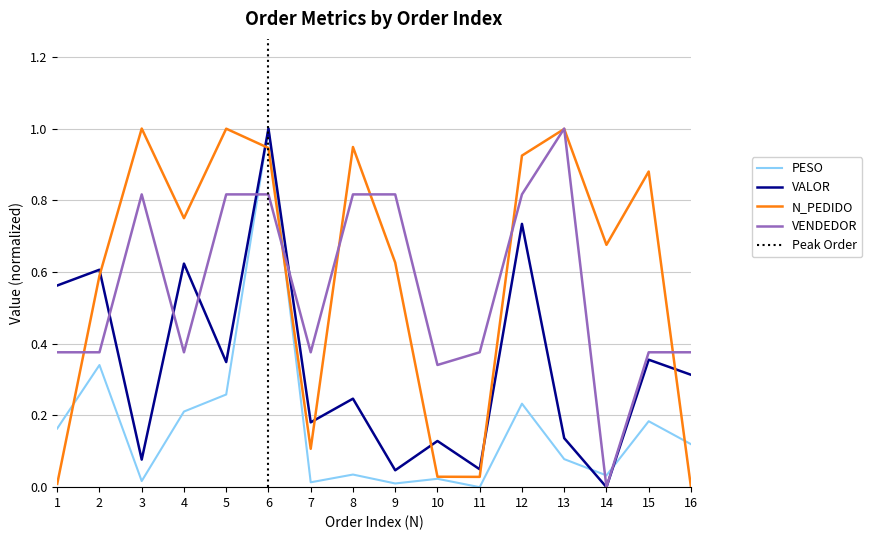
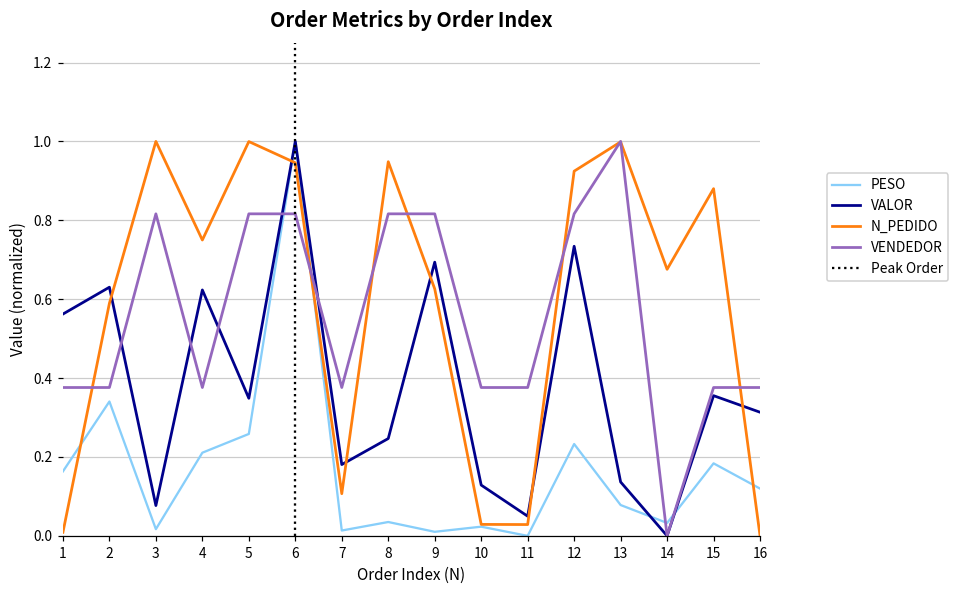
  {
    "PESO": {
      "1": 0.16,
      "2": 0.34,
      "3": 0.02,
      "4": 0.21,
      "5": 0.26,
      "7": 0.01,
      "8": 0.04,
      "9": 0.01,
      "11": 0.00,
      "12": 0.23,
      "13": 0.08,
      "14": 0.03,
      "15": 0.18,
      "16": 0.12
    },
    "VALOR": {
      "1": 0.56,
-     "2": 0.61,
+     "2": 0.63,
      "3": 0.08,
      "4": 0.62,
      "5": 0.35,
      "7": 0.18,
      "8": 0.25,
-     "9": 0.05,
+     "9": 0.69,
      "10": 0.13,
      "11": 0.05,
      "12": 0.73,
      "13": 0.14,
      "15": 0.36,
      "16": 0.31
    },
    "N_PEDIDO": {
      "1": 0.01,
      "2": 0.59,
      "3": 1.00,
      "4": 0.75,
      "5": 1.00,
      "6": 0.95,
      "7": 0.11,
      "8": 0.95,
      "9": 0.63,
      "11": 0.03,
      "12": 0.92,
      "14": 0.68,
      "15": 0.88,
      "16": 0.00
    },
    "VENDEDOR": {
      "1": 0.38,
      "2": 0.38,
      "3": 0.82,
      "4": 0.38,
      "5": 0.82,
      "6": 0.82,
      "7": 0.38,
      "8": 0.82,
      "9": 0.82,
-     "10": 0.34,
+     "10": 0.38,
      "11": 0.38,
      "12": 0.82,
      "15": 0.38,
      "16": 0.38
    }
  }
